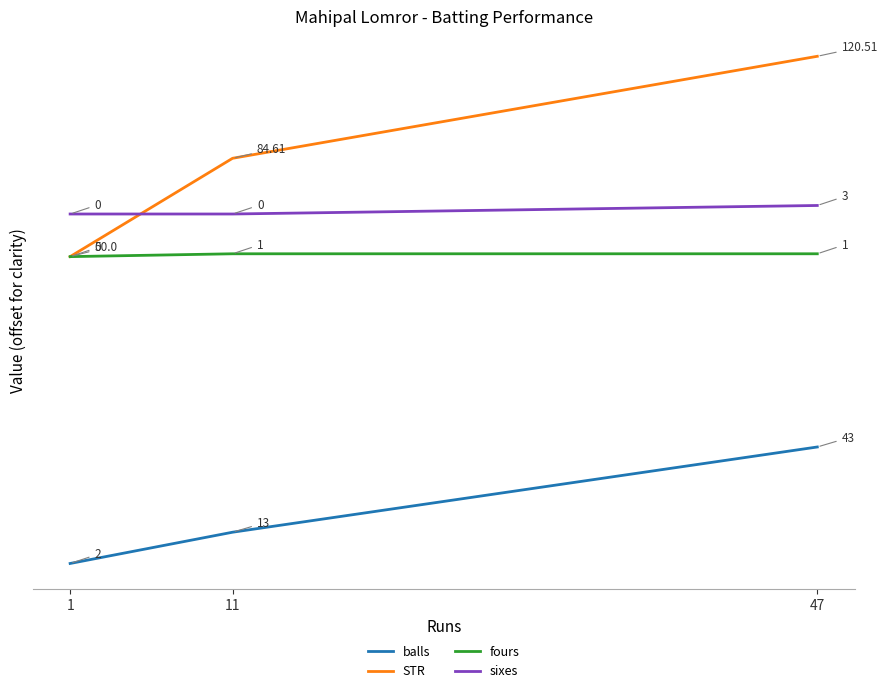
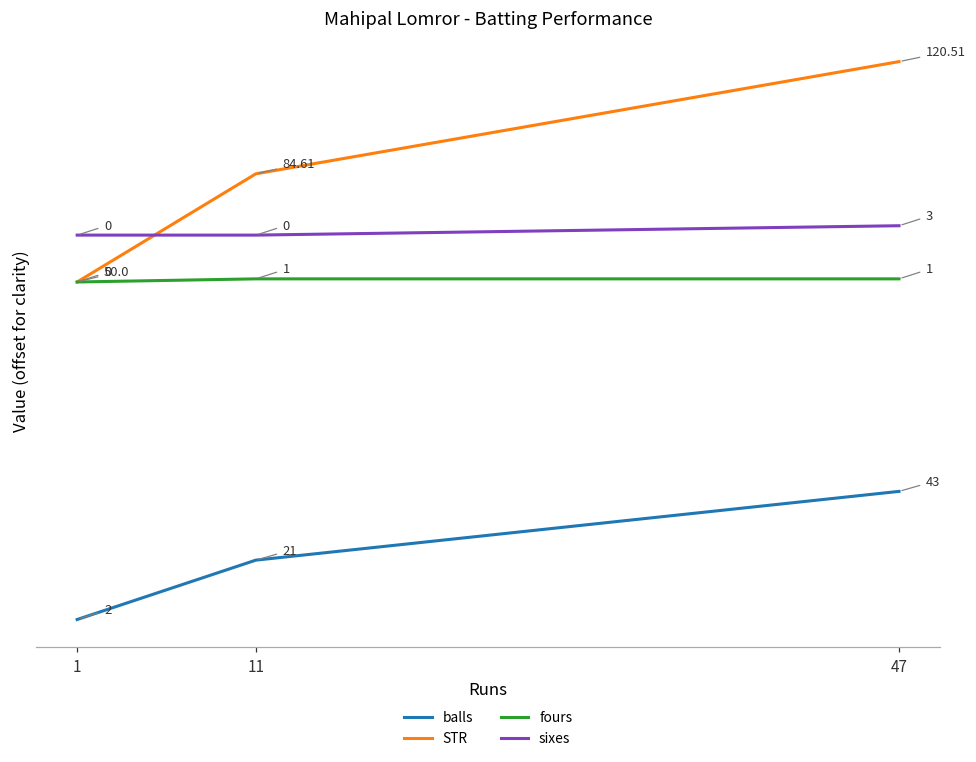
  {
    "balls": {
      "1": 2,
-     "11": 13,
+     "11": 21,
      "47": 43
    }
  }
